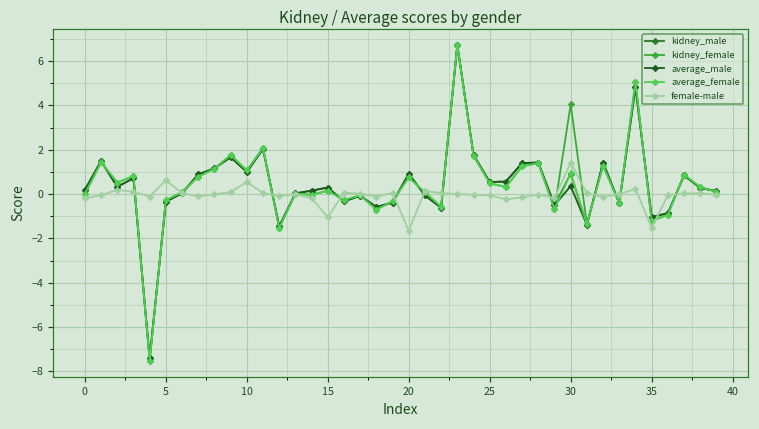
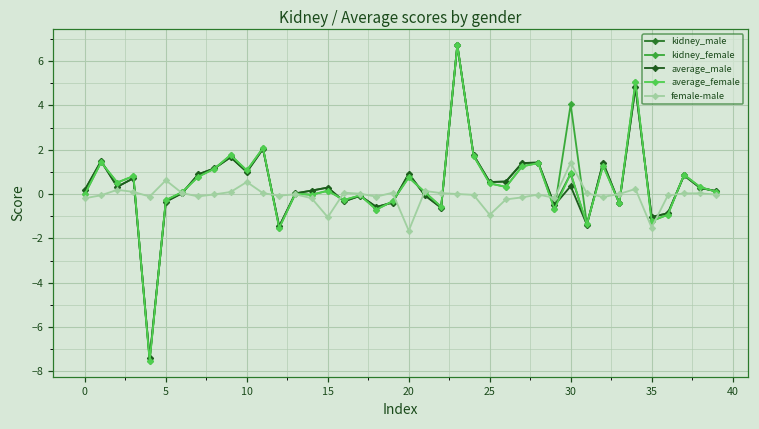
  {
    "female-male": {
      "0": -0.2,
      "5": 0.6,
      "10": 0.5,
      "15": -1.0,
      "20": -1.6,
-     "25": -0.1,
+     "25": -0.9,
      "30": 1.4,
      "35": -1.5
    }
  }
